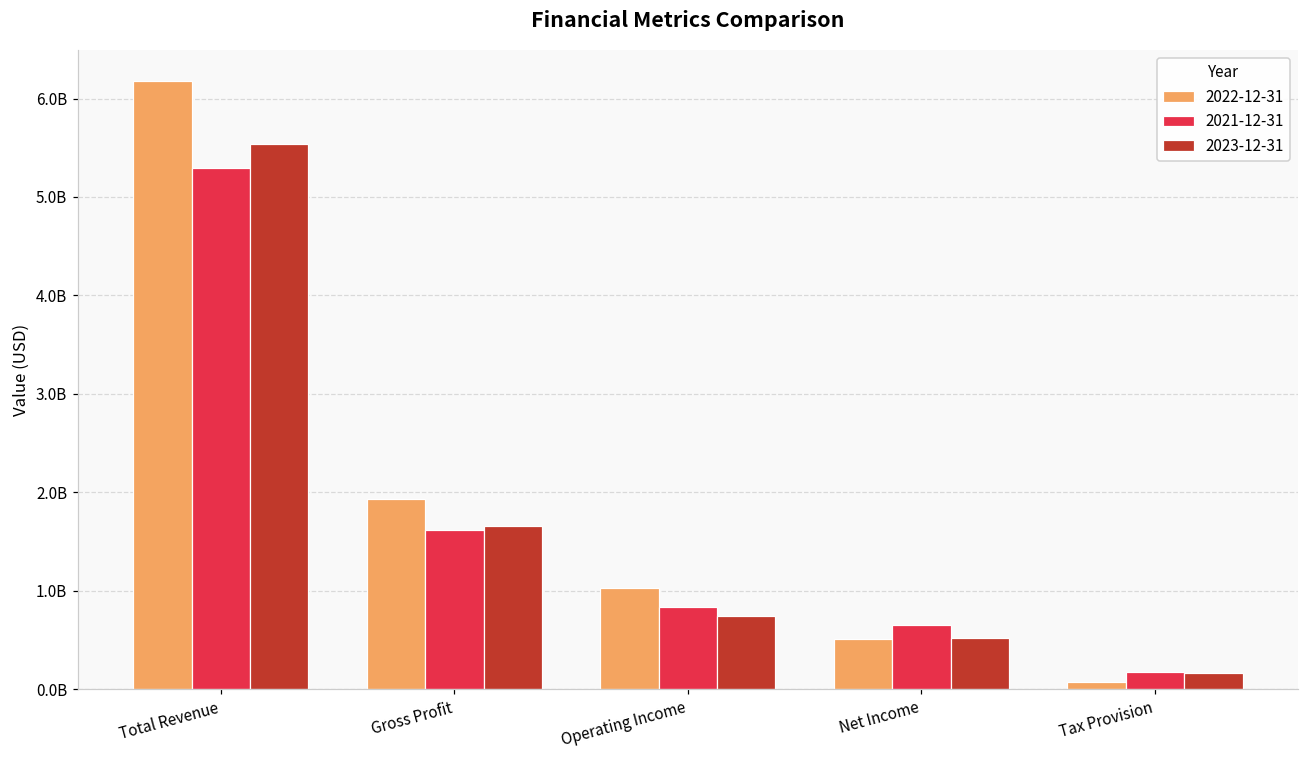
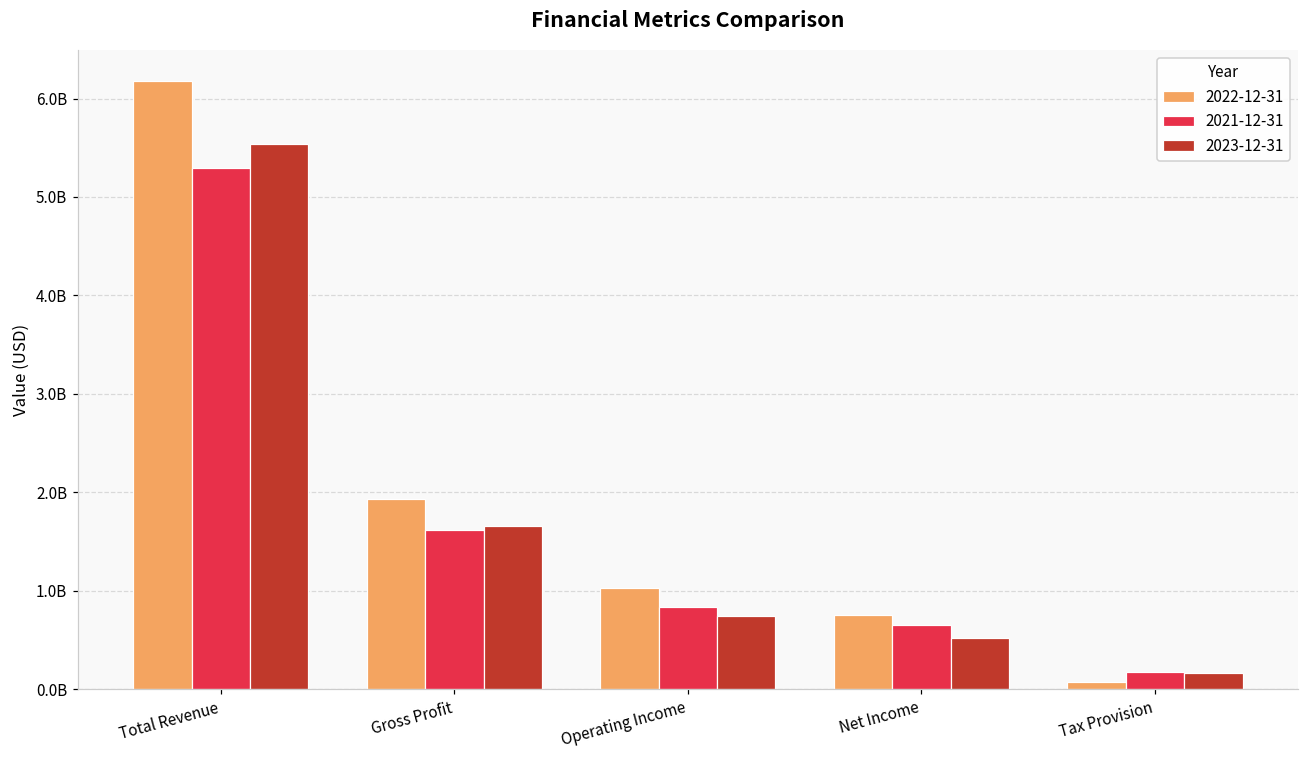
  {
    "2022-12-31": {
      "Total Revenue": 6200000000,
      "Gross Profit": 1900000000,
      "Operating Income": 1000000000,
-     "Net Income": 500000000,
+     "Net Income": 700000000,
      "Tax Provision": 100000000
    }
  }
